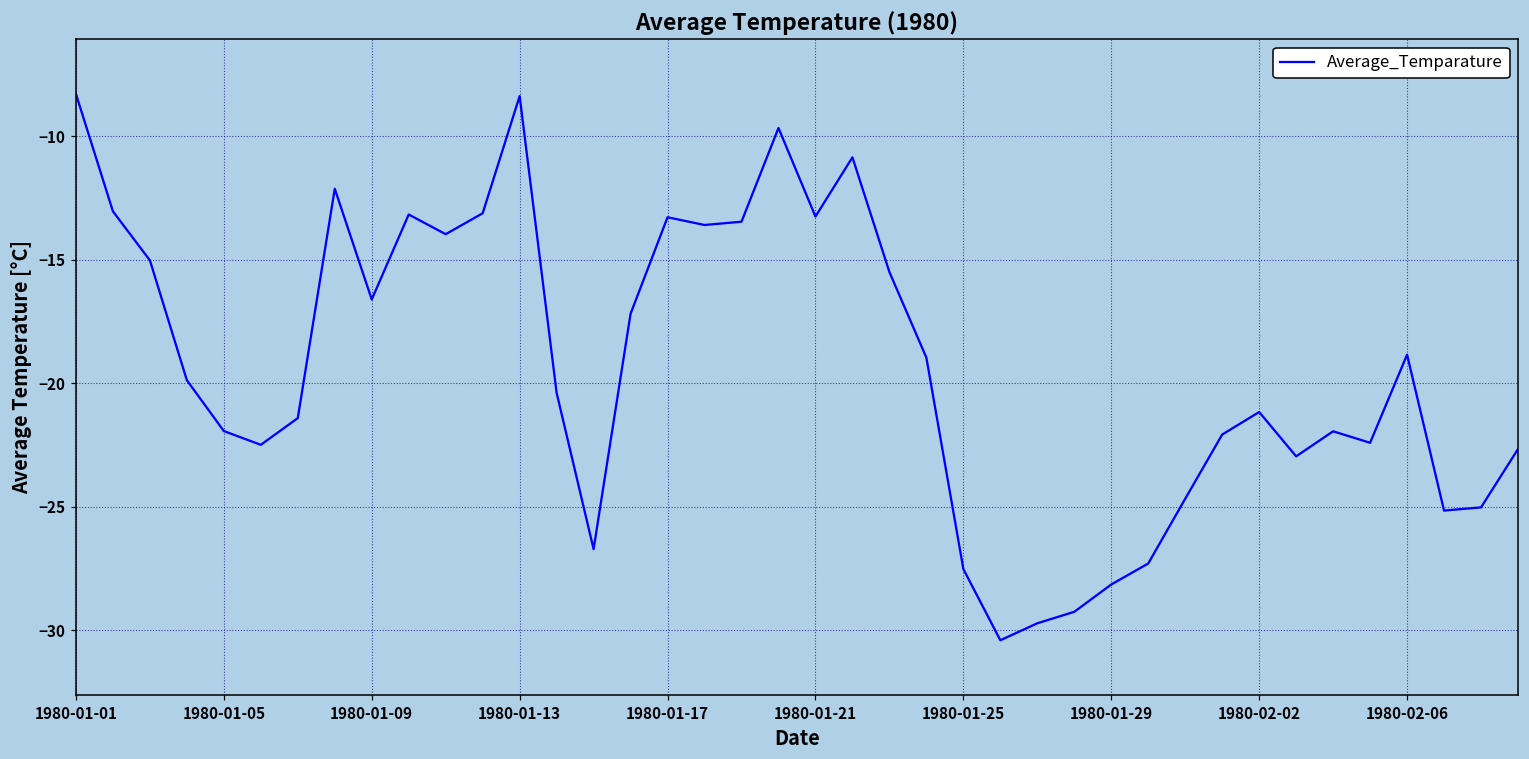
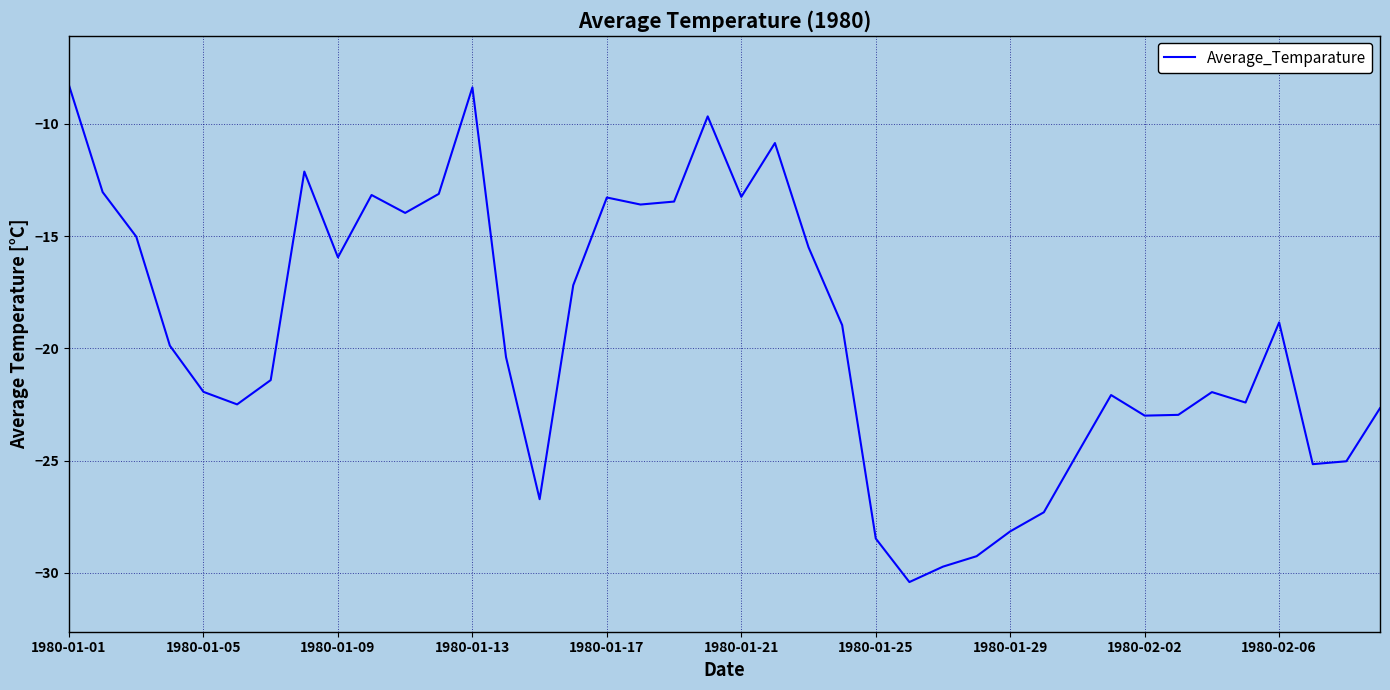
  {
    "1980-01-01": -8.3,
    "1980-01-05": -21.9,
-   "1980-01-09": -16.6,
+   "1980-01-09": -15.9,
    "1980-01-13": -8.4,
    "1980-01-17": -13.3,
    "1980-01-21": -13.3,
-   "1980-01-25": -27.5,
+   "1980-01-25": -28.5,
    "1980-01-29": -28.2,
-   "1980-02-02": -21.2,
+   "1980-02-02": -23.0,
    "1980-02-06": -18.8
  }
